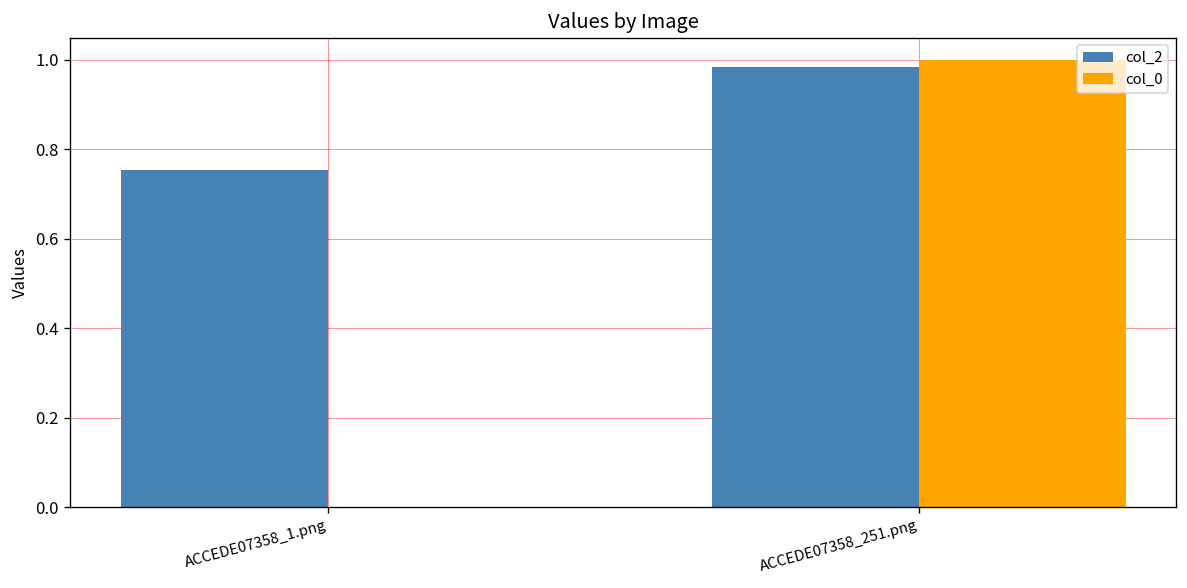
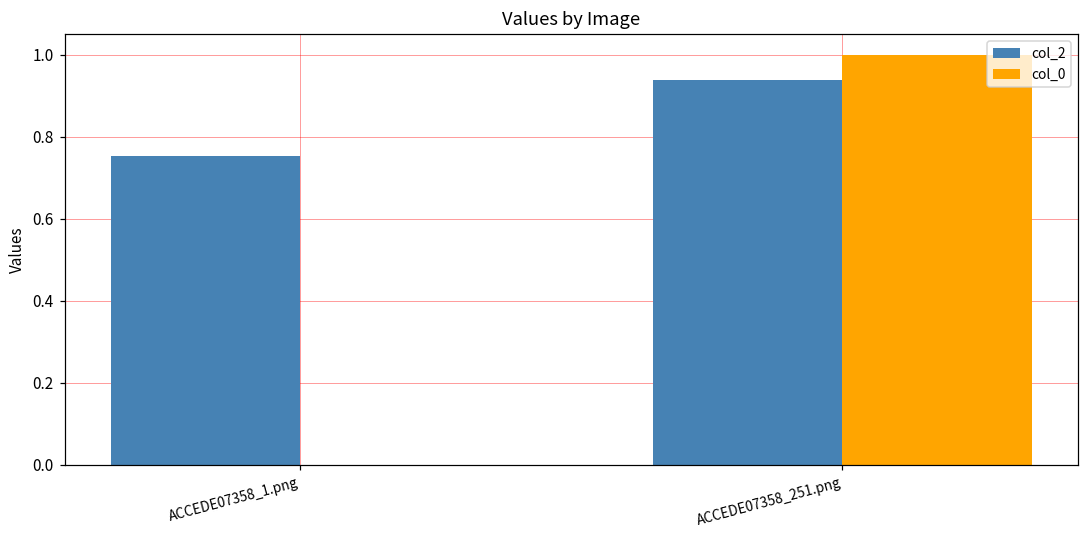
  {
    "col_2": {
      "ACCEDE07358_1.png": 0.75,
-     "ACCEDE07358_251.png": 0.98
+     "ACCEDE07358_251.png": 0.94
    },
    "col_0": {
      "ACCEDE07358_1.png": 0.00,
      "ACCEDE07358_251.png": 1.00
    }
  }
